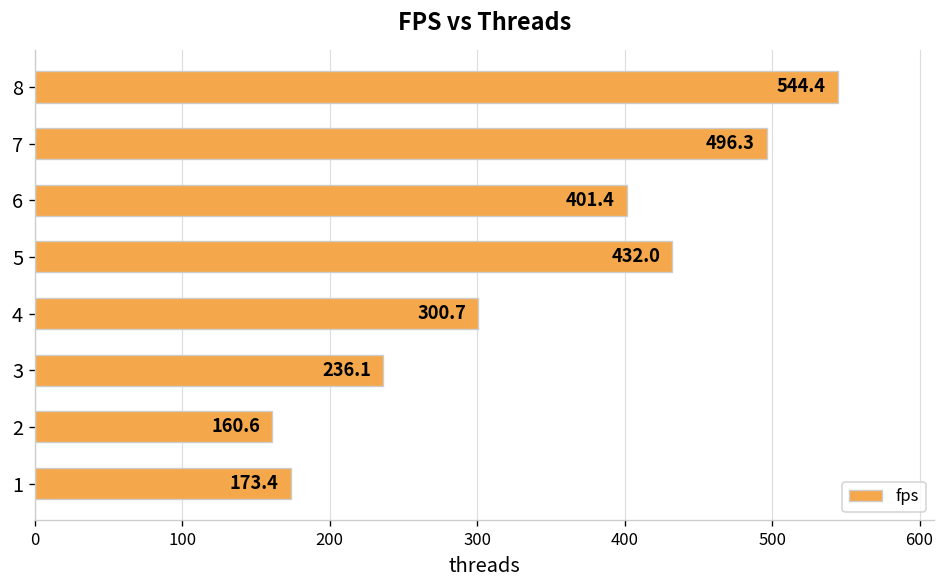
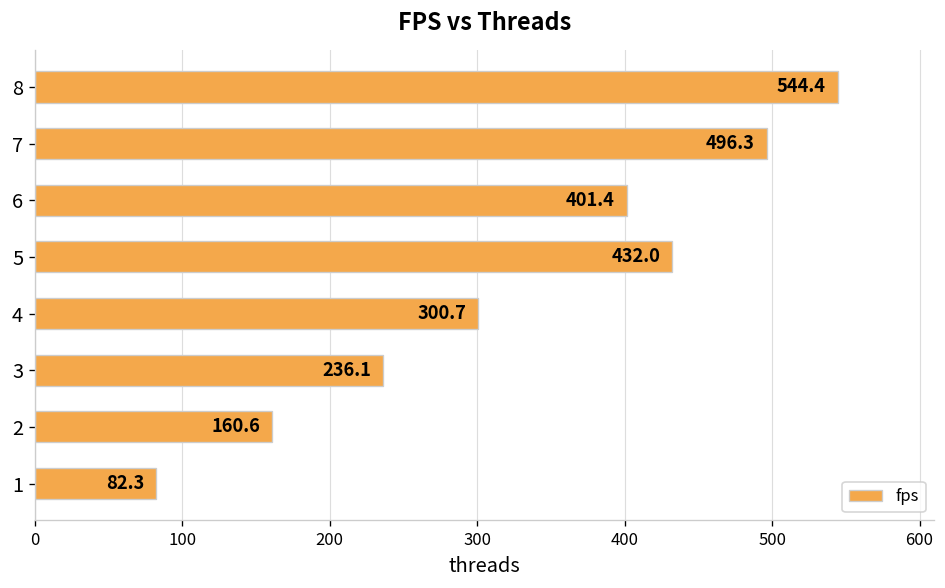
  {
    "8": 544.4,
    "7": 496.3,
    "6": 401.4,
    "5": 432.0,
    "4": 300.7,
    "3": 236.1,
    "2": 160.6,
-   "1": 173.4
+   "1": 82.3
  }
